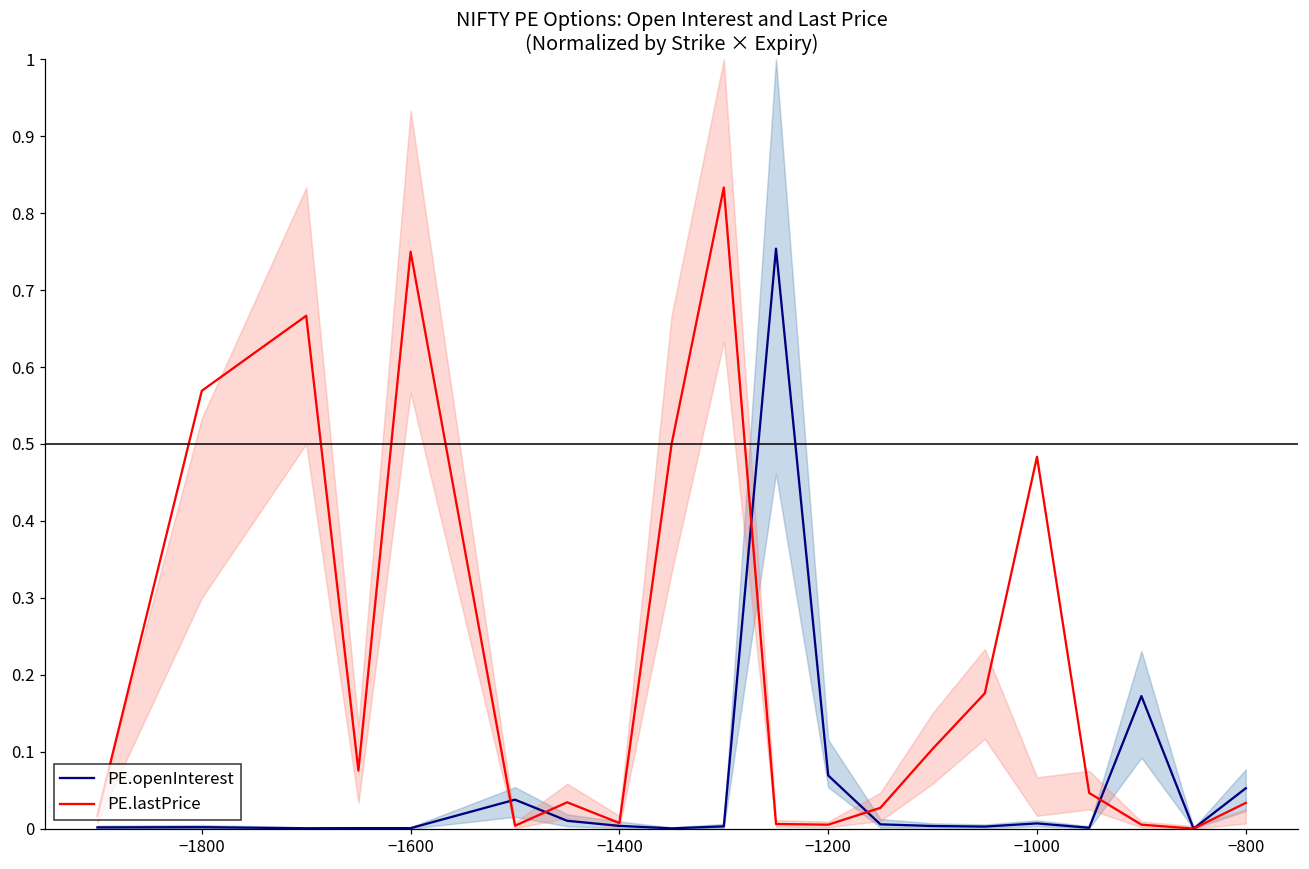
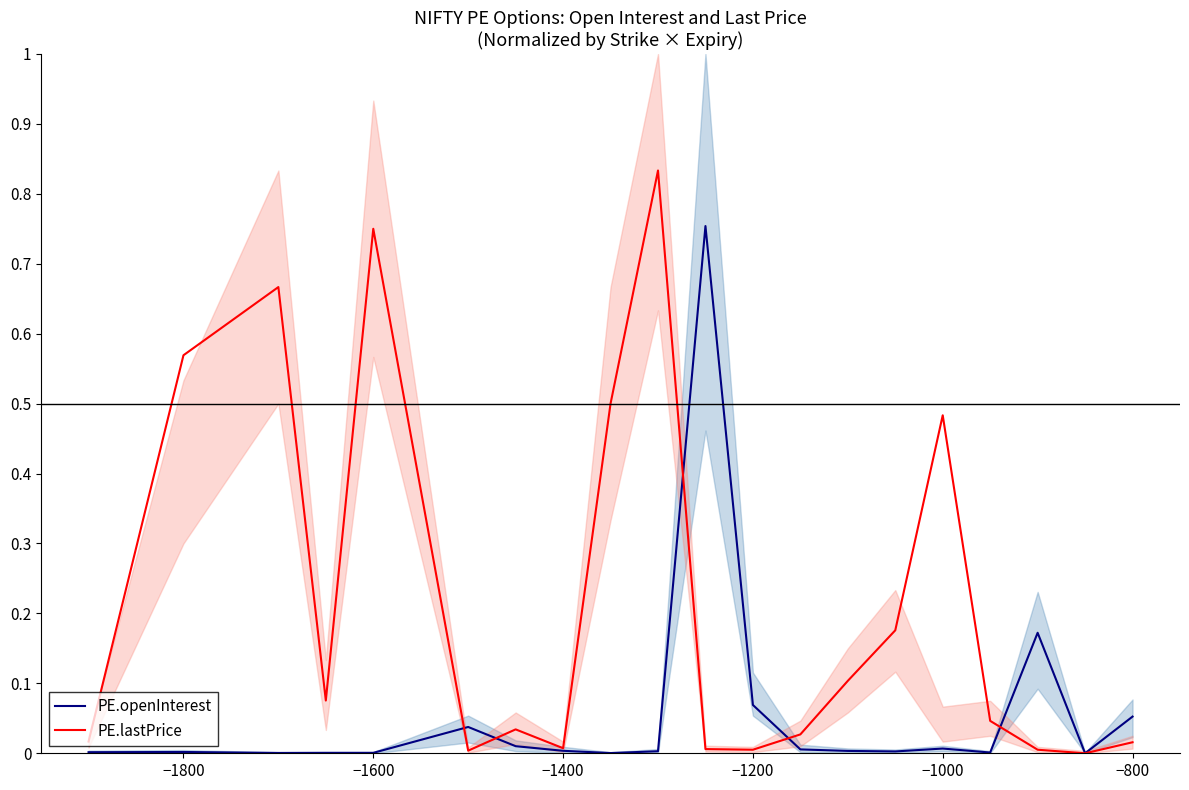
  {
    "PE.openInterest": {
      "−1400": 0.00,
      "−1200": 0.07,
      "−1000": 0.01,
      "−800": 0.05
    },
    "PE.lastPrice": {
      "−1800": 0.57,
      "−1600": 0.75,
      "−1200": 0.01,
      "−1000": 0.48,
-     "−800": 0.03
+     "−800": 0.02
    }
  }
